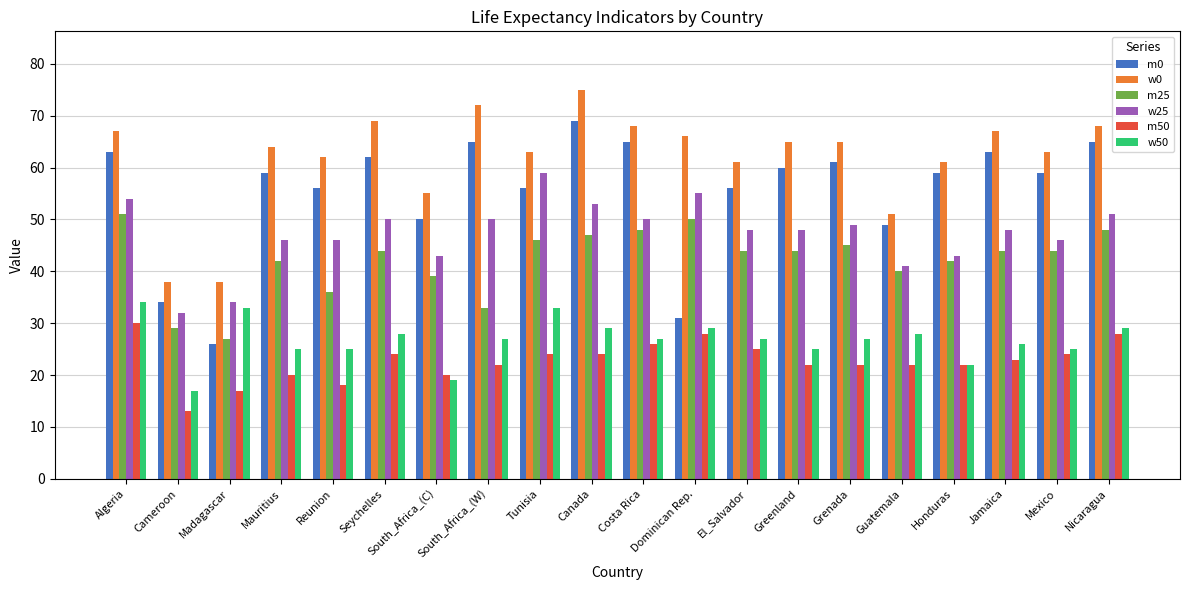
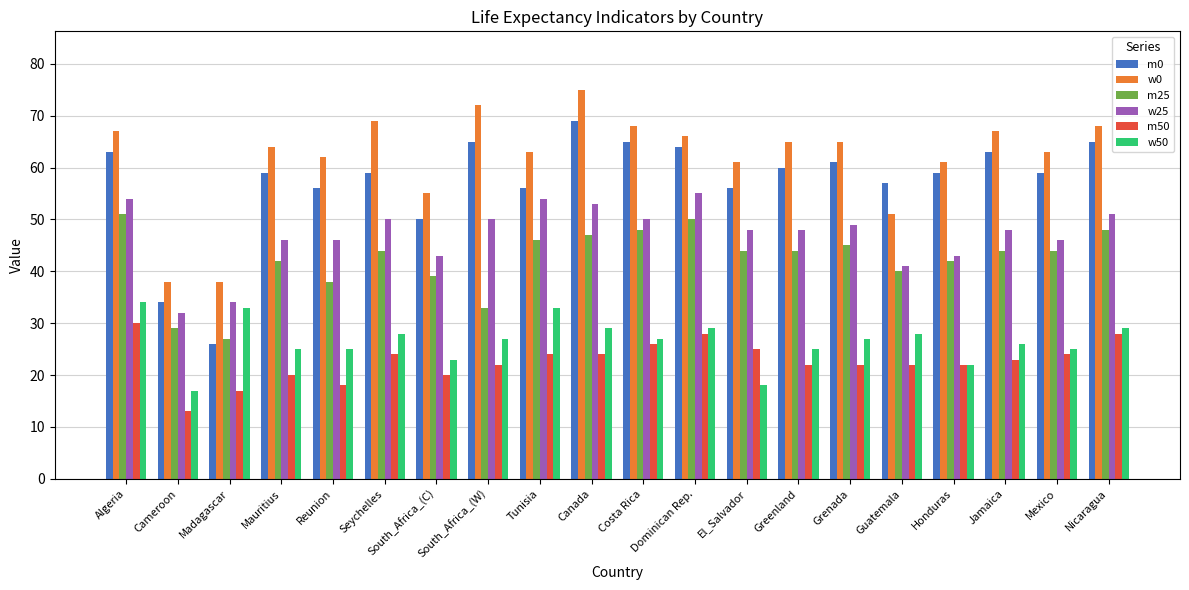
  {
    "m0": {
      "Algeria": 63,
      "Cameroon": 34,
      "Madagascar": 26,
      "Mauritius": 59,
      "Reunion": 56,
-     "Seychelles": 62,
+     "Seychelles": 59,
      "South_Africa_(C)": 50,
      "South_Africa_(W)": 65,
      "Tunisia": 56,
      "Canada": 69,
      "Costa Rica": 65,
-     "Dominican Rep.": 31,
+     "Dominican Rep.": 64,
      "El_Salvador": 56,
      "Greenland": 60,
      "Grenada": 61,
-     "Guatemala": 49,
+     "Guatemala": 57,
      "Honduras": 59,
      "Jamaica": 63,
      "Mexico": 59,
      "Nicaragua": 65
    },
    "m25": {
      "Algeria": 51,
      "Cameroon": 29,
      "Madagascar": 27,
      "Mauritius": 42,
-     "Reunion": 36,
+     "Reunion": 38,
      "Seychelles": 44,
      "South_Africa_(C)": 39,
      "South_Africa_(W)": 33,
      "Tunisia": 46,
      "Canada": 47,
      "Costa Rica": 48,
      "Dominican Rep.": 50,
      "El_Salvador": 44,
      "Greenland": 44,
      "Grenada": 45,
      "Guatemala": 40,
      "Honduras": 42,
      "Jamaica": 44,
      "Mexico": 44,
      "Nicaragua": 48
    },
    "w25": {
      "Algeria": 54,
      "Cameroon": 32,
      "Madagascar": 34,
      "Mauritius": 46,
      "Reunion": 46,
      "Seychelles": 50,
      "South_Africa_(C)": 43,
      "South_Africa_(W)": 50,
-     "Tunisia": 59,
+     "Tunisia": 54,
      "Canada": 53,
      "Costa Rica": 50,
      "Dominican Rep.": 55,
      "El_Salvador": 48,
      "Greenland": 48,
      "Grenada": 49,
      "Guatemala": 41,
      "Honduras": 43,
      "Jamaica": 48,
      "Mexico": 46,
      "Nicaragua": 51
    },
    "w50": {
      "Algeria": 34,
      "Cameroon": 17,
      "Madagascar": 33,
      "Mauritius": 25,
      "Reunion": 25,
      "Seychelles": 28,
-     "South_Africa_(C)": 19,
+     "South_Africa_(C)": 23,
      "South_Africa_(W)": 27,
      "Tunisia": 33,
      "Canada": 29,
      "Costa Rica": 27,
      "Dominican Rep.": 29,
-     "El_Salvador": 27,
+     "El_Salvador": 18,
      "Greenland": 25,
      "Grenada": 27,
      "Guatemala": 28,
      "Honduras": 22,
      "Jamaica": 26,
      "Mexico": 25,
      "Nicaragua": 29
    }
  }
